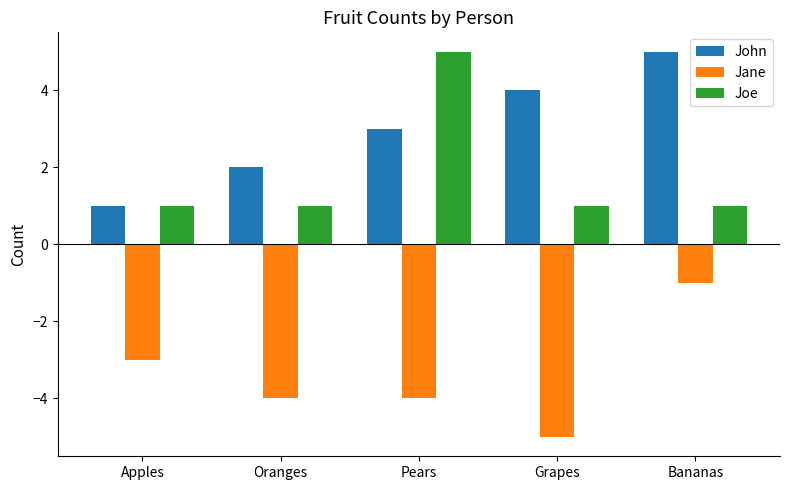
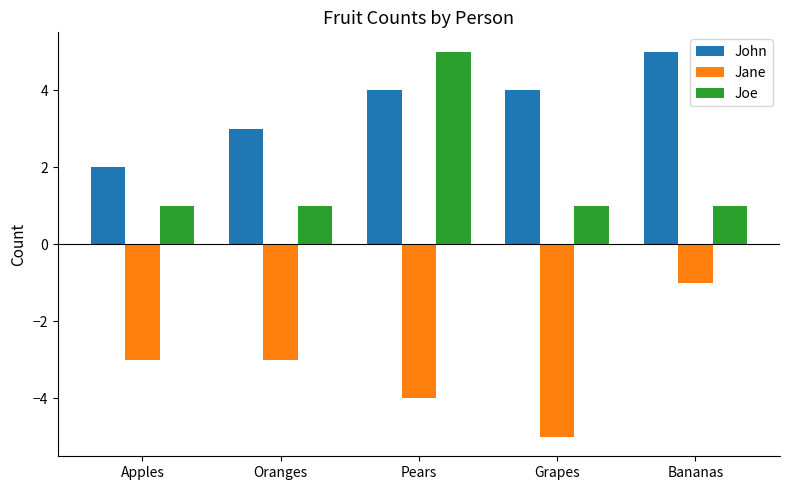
  {
    "John": {
-     "Apples": 1,
-     "Oranges": 2,
-     "Pears": 3,
+     "Apples": 2,
+     "Oranges": 3,
+     "Pears": 4,
      "Grapes": 4,
      "Bananas": 5
    },
    "Jane": {
      "Apples": -3,
-     "Oranges": -4,
+     "Oranges": -3,
      "Pears": -4,
      "Grapes": -5,
      "Bananas": -1
    },
    "Joe": {
      "Apples": 1,
      "Oranges": 1,
      "Pears": 5,
      "Grapes": 1,
      "Bananas": 1
    }
  }
